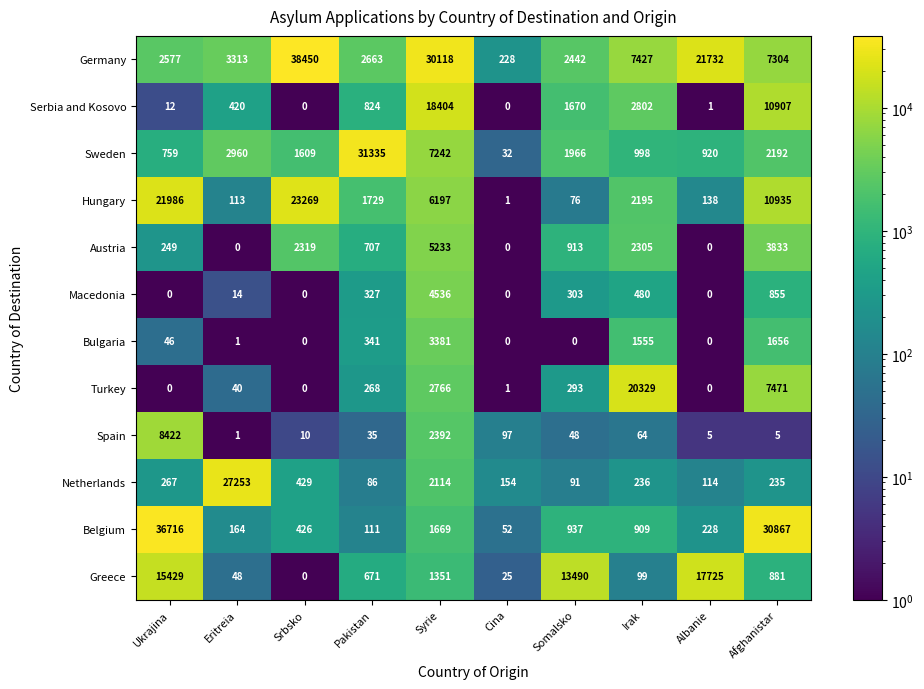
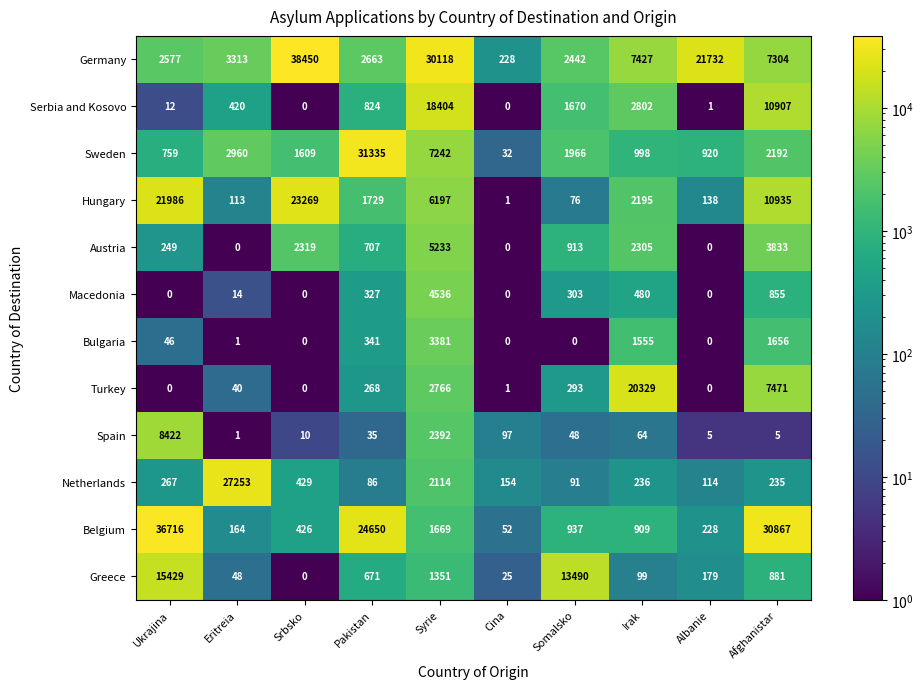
  {
    "Germany": {
      "Ukrajina": 2577,
      "Eritreia": 3313,
      "Srbsko": 38450,
      "Pakistan": 2663,
      "Syrie": 30118,
      "Cina": 228,
      "Somalsko": 2442,
      "Irak": 7427,
      "Albanie": 21732,
      "Afghanistar": 7304
    },
    "Serbia and Kosovo": {
      "Ukrajina": 12,
      "Eritreia": 420,
      "Srbsko": 0,
      "Pakistan": 824,
      "Syrie": 18404,
      "Cina": 0,
      "Somalsko": 1670,
      "Irak": 2802,
      "Albanie": 1,
      "Afghanistar": 10907
    },
    "Sweden": {
      "Ukrajina": 759,
      "Eritreia": 2960,
      "Srbsko": 1609,
      "Pakistan": 31335,
      "Syrie": 7242,
      "Cina": 32,
      "Somalsko": 1966,
      "Irak": 998,
      "Albanie": 920,
      "Afghanistar": 2192
    },
    "Hungary": {
      "Ukrajina": 21986,
      "Eritreia": 113,
      "Srbsko": 23269,
      "Pakistan": 1729,
      "Syrie": 6197,
      "Cina": 1,
      "Somalsko": 76,
      "Irak": 2195,
      "Albanie": 138,
      "Afghanistar": 10935
    },
    "Austria": {
      "Ukrajina": 249,
      "Eritreia": 0,
      "Srbsko": 2319,
      "Pakistan": 707,
      "Syrie": 5233,
      "Cina": 0,
      "Somalsko": 913,
      "Irak": 2305,
      "Albanie": 0,
      "Afghanistar": 3833
    },
    "Macedonia": {
      "Ukrajina": 0,
      "Eritreia": 14,
      "Srbsko": 0,
      "Pakistan": 327,
      "Syrie": 4536,
      "Cina": 0,
      "Somalsko": 303,
      "Irak": 480,
      "Albanie": 0,
      "Afghanistar": 855
    },
    "Bulgaria": {
      "Ukrajina": 46,
      "Eritreia": 1,
      "Srbsko": 0,
      "Pakistan": 341,
      "Syrie": 3381,
      "Cina": 0,
      "Somalsko": 0,
      "Irak": 1555,
      "Albanie": 0,
      "Afghanistar": 1656
    },
    "Turkey": {
      "Ukrajina": 0,
      "Eritreia": 40,
      "Srbsko": 0,
      "Pakistan": 268,
      "Syrie": 2766,
      "Cina": 1,
      "Somalsko": 293,
      "Irak": 20329,
      "Albanie": 0,
      "Afghanistar": 7471
    },
    "Spain": {
      "Ukrajina": 8422,
      "Eritreia": 1,
      "Srbsko": 10,
      "Pakistan": 35,
      "Syrie": 2392,
      "Cina": 97,
      "Somalsko": 48,
      "Irak": 64,
      "Albanie": 5,
      "Afghanistar": 5
    },
    "Netherlands": {
      "Ukrajina": 267,
      "Eritreia": 27253,
      "Srbsko": 429,
      "Pakistan": 86,
      "Syrie": 2114,
      "Cina": 154,
      "Somalsko": 91,
      "Irak": 236,
      "Albanie": 114,
      "Afghanistar": 235
    },
    "Belgium": {
      "Ukrajina": 36716,
      "Eritreia": 164,
      "Srbsko": 426,
-     "Pakistan": 111,
+     "Pakistan": 24650,
      "Syrie": 1669,
      "Cina": 52,
      "Somalsko": 937,
      "Irak": 909,
      "Albanie": 228,
      "Afghanistar": 30867
    },
    "Greece": {
      "Ukrajina": 15429,
      "Eritreia": 48,
      "Srbsko": 0,
      "Pakistan": 671,
      "Syrie": 1351,
      "Cina": 25,
      "Somalsko": 13490,
      "Irak": 99,
-     "Albanie": 17725,
+     "Albanie": 179,
      "Afghanistar": 881
    }
  }
